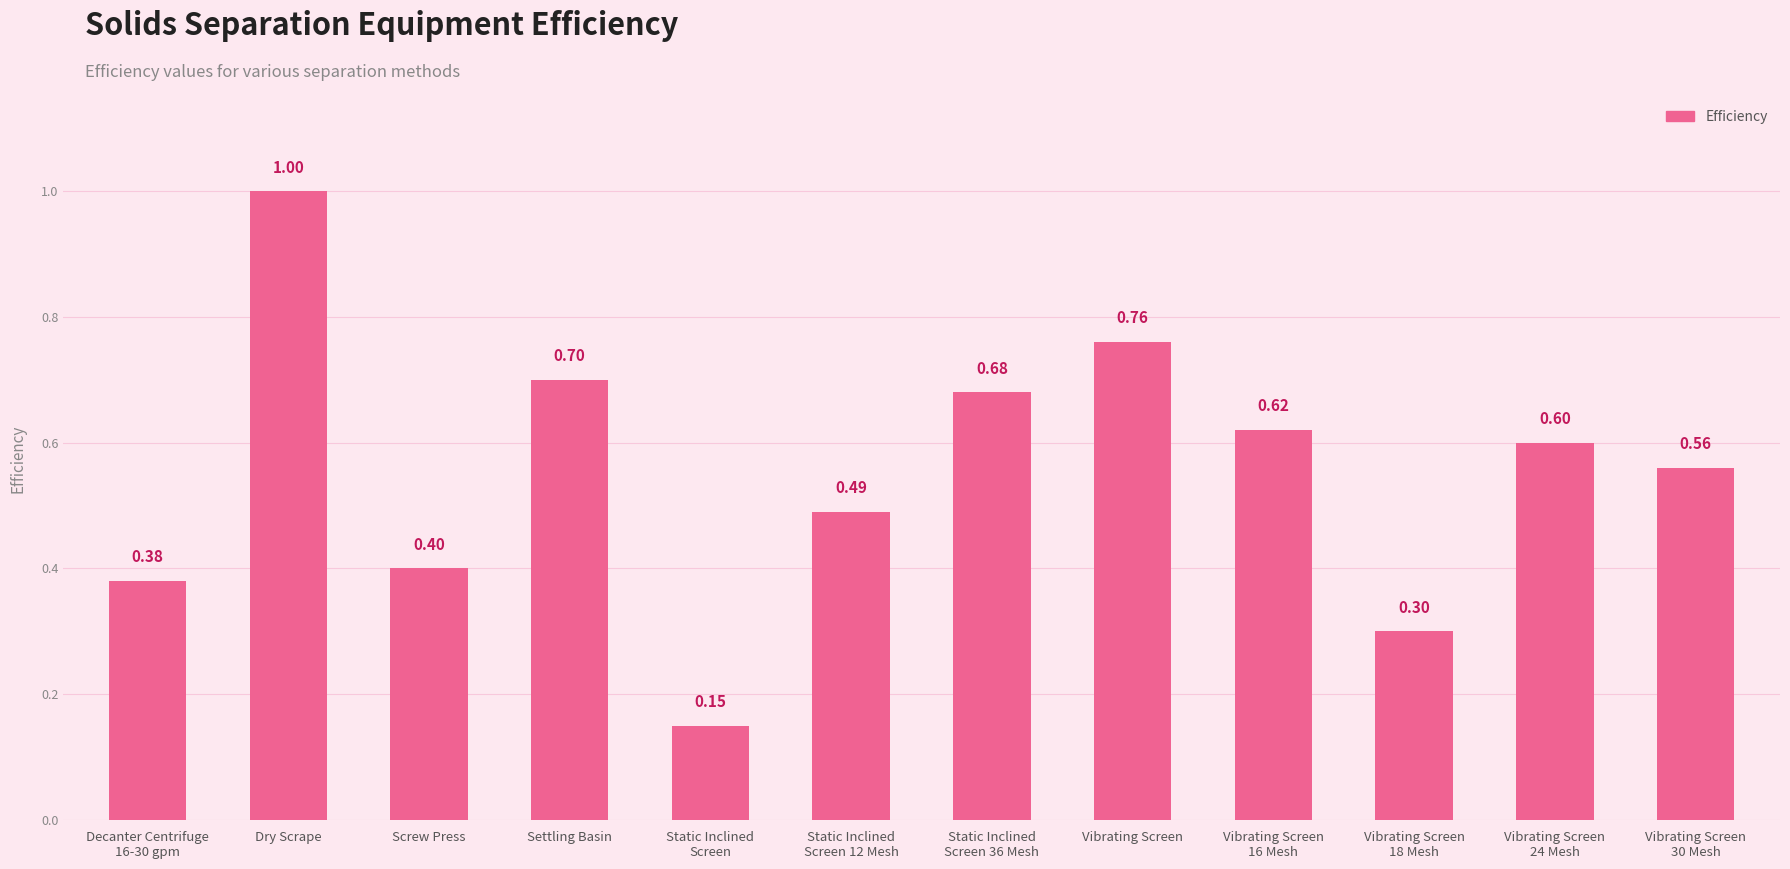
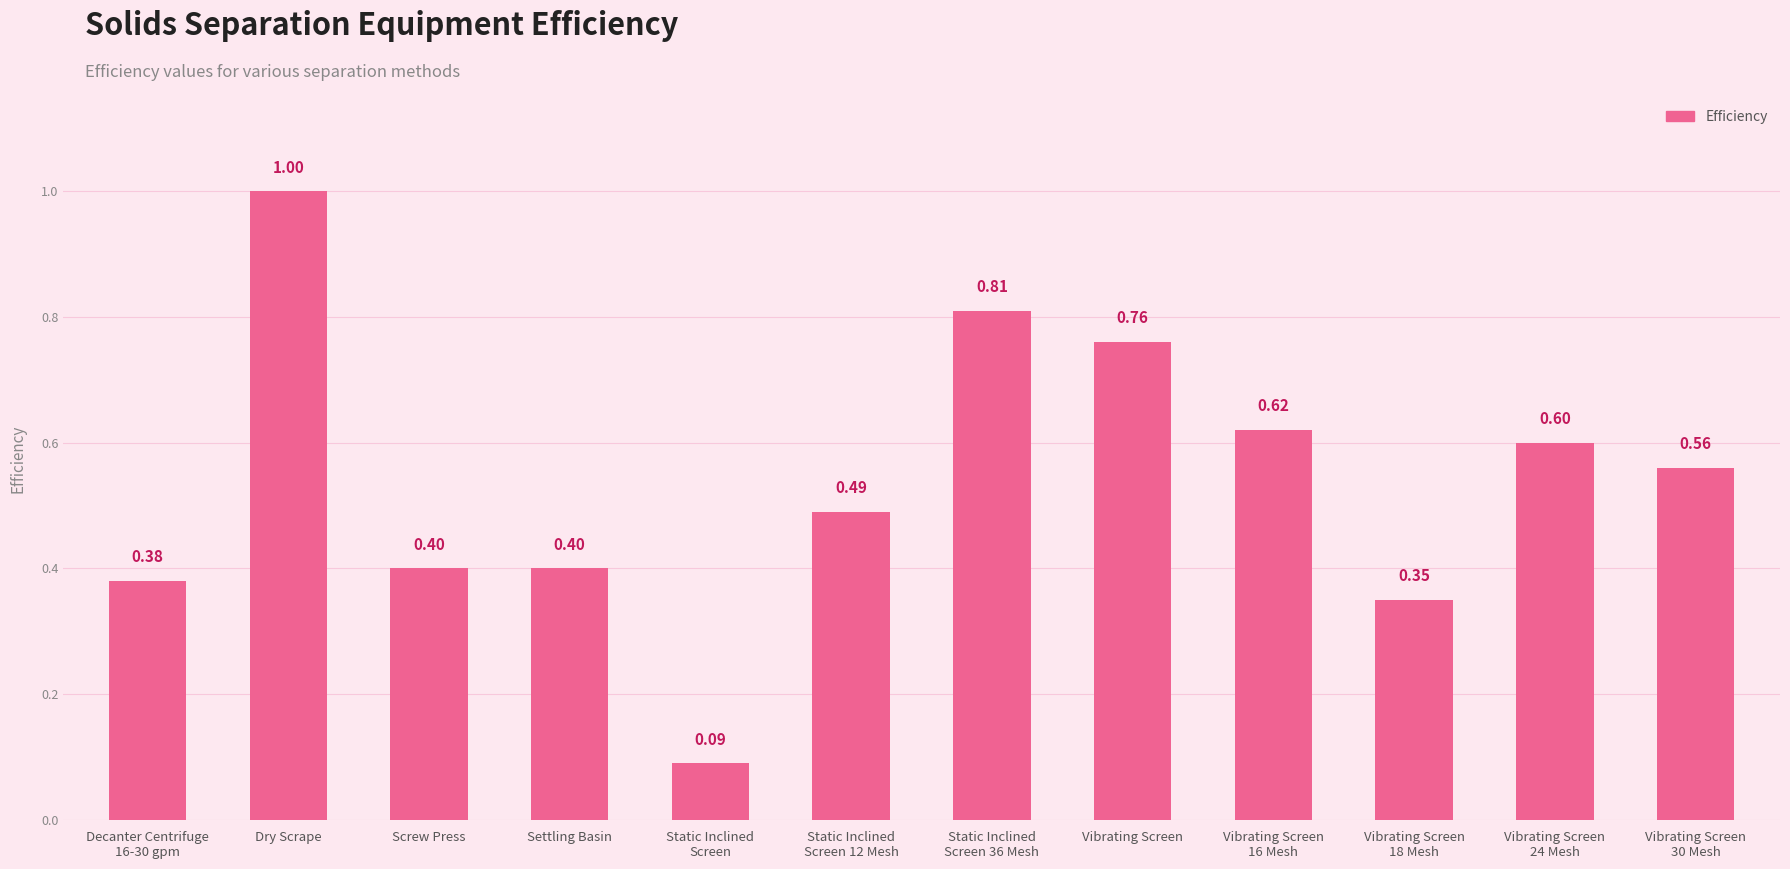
  {
    "Decanter Centrifuge 16-30 gpm": 0.38,
    "Dry Scrape": 1.00,
    "Screw Press": 0.40,
-   "Settling Basin": 0.70,
-   "Static Inclined Screen": 0.15,
+   "Settling Basin": 0.40,
+   "Static Inclined Screen": 0.09,
    "Static Inclined Screen 12 Mesh": 0.49,
-   "Static Inclined Screen 36 Mesh": 0.68,
+   "Static Inclined Screen 36 Mesh": 0.81,
    "Vibrating Screen": 0.76,
    "Vibrating Screen 16 Mesh": 0.62,
-   "Vibrating Screen 18 Mesh": 0.30,
+   "Vibrating Screen 18 Mesh": 0.35,
    "Vibrating Screen 24 Mesh": 0.60,
    "Vibrating Screen 30 Mesh": 0.56
  }
